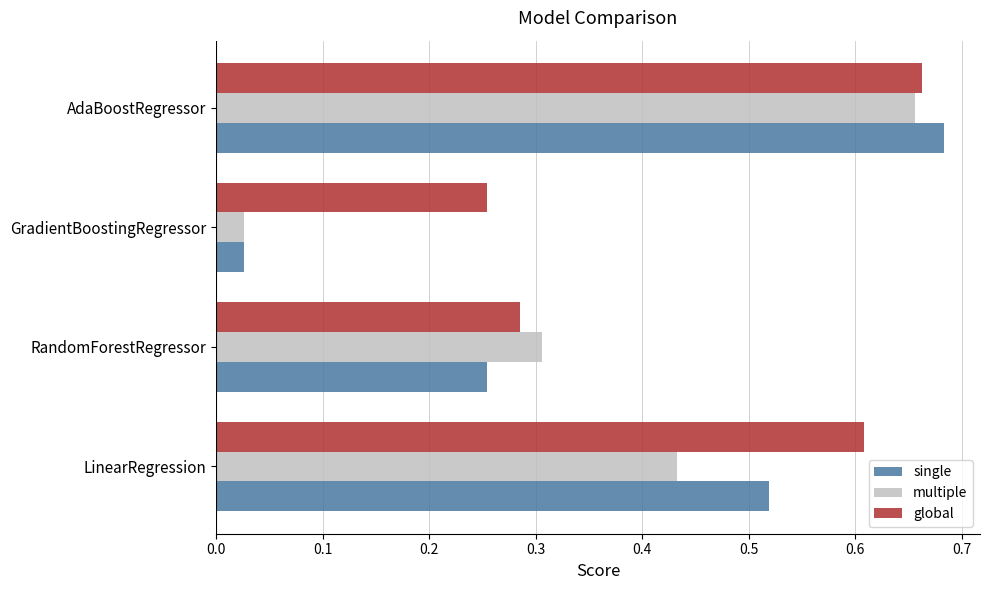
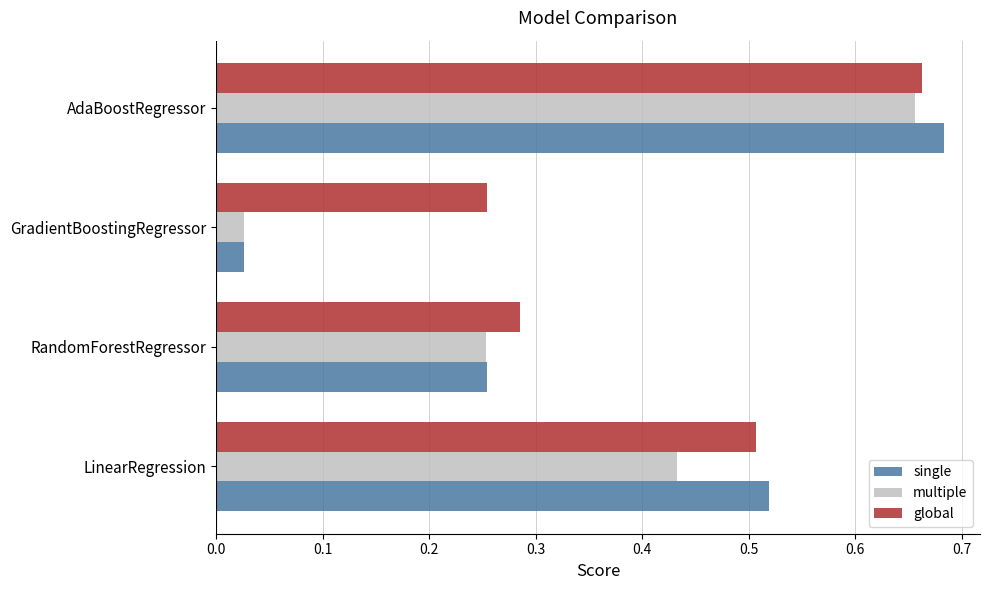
  {
    "single": {
      "AdaBoostRegressor": 0.683,
      "GradientBoostingRegressor": 0.026,
      "RandomForestRegressor": 0.254,
      "LinearRegression": 0.519
    },
    "multiple": {
      "AdaBoostRegressor": 0.657,
      "GradientBoostingRegressor": 0.026,
-     "RandomForestRegressor": 0.306,
+     "RandomForestRegressor": 0.254,
      "LinearRegression": 0.432
    },
    "global": {
      "AdaBoostRegressor": 0.663,
      "GradientBoostingRegressor": 0.255,
      "RandomForestRegressor": 0.285,
-     "LinearRegression": 0.608
+     "LinearRegression": 0.507
    }
  }
